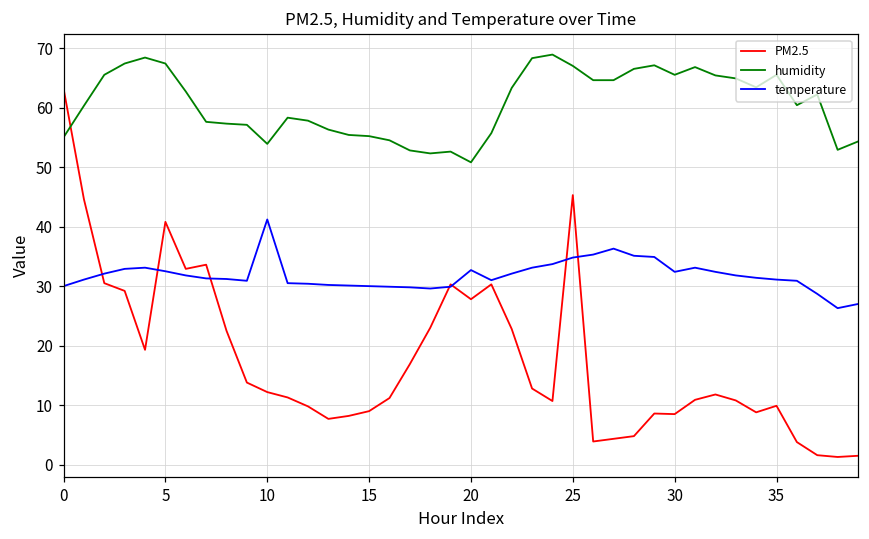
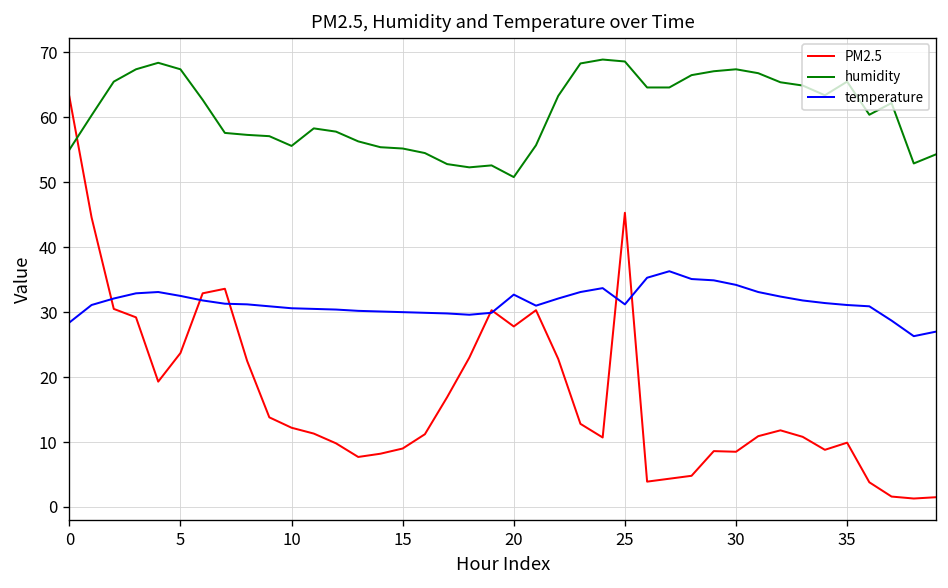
  {
    "PM2.5": {
      "0": 63,
-     "5": 41,
+     "5": 24,
      "10": 12,
      "15": 9,
      "20": 28,
      "25": 45,
      "30": 9,
      "35": 10
    },
    "humidity": {
      "0": 55,
      "5": 67,
-     "10": 54,
+     "10": 56,
      "15": 55,
      "20": 51,
-     "25": 67,
-     "30": 66
+     "25": 69,
+     "30": 67
    },
    "temperature": {
-     "0": 30,
+     "0": 28,
      "5": 33,
-     "10": 41,
+     "10": 31,
      "15": 30,
      "20": 33,
-     "25": 35,
-     "30": 32,
+     "25": 31,
+     "30": 34,
      "35": 31
    }
  }
